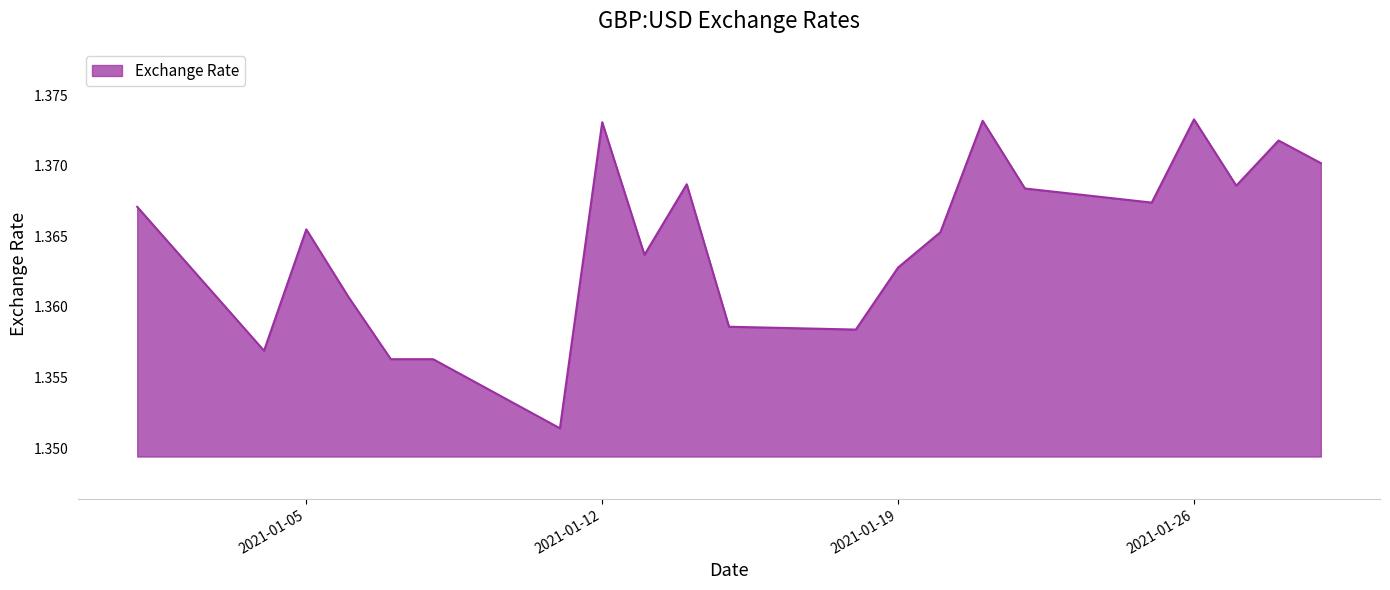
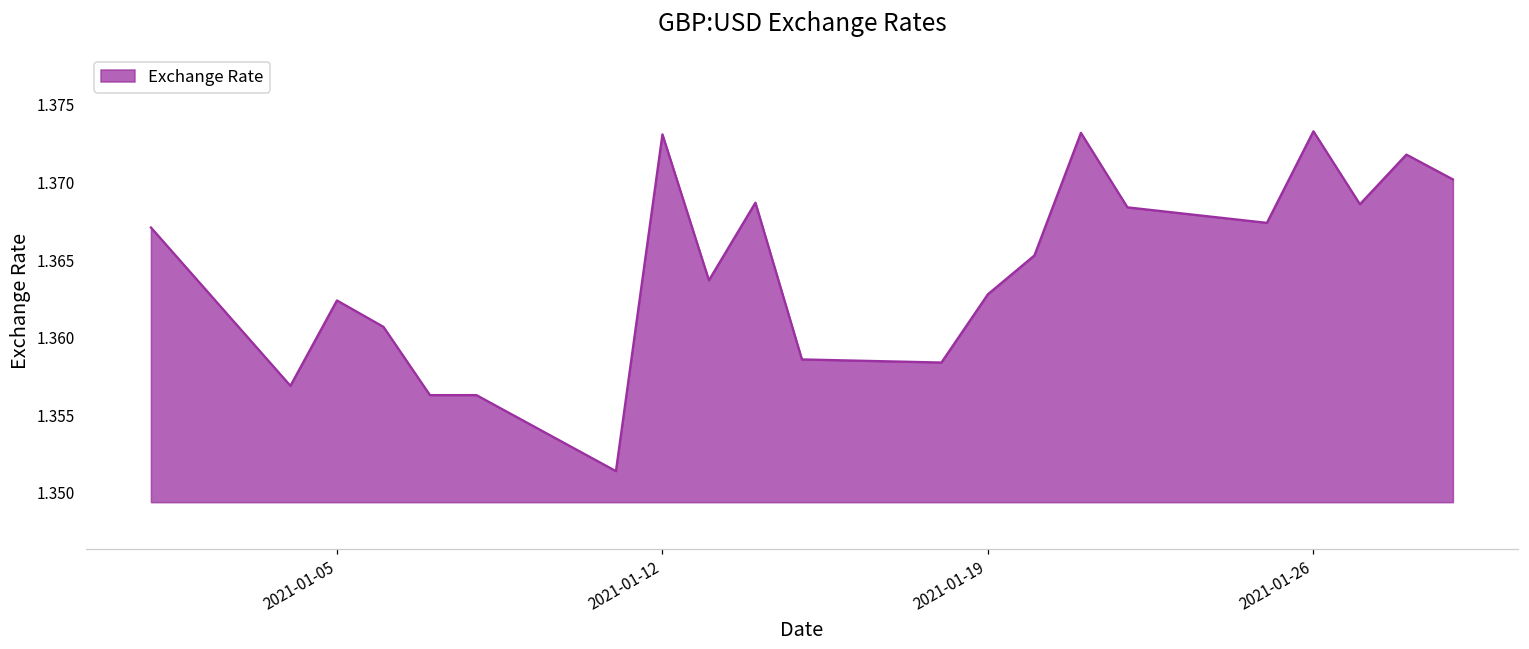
  {
-   "2021-01-05": 1.3655,
+   "2021-01-05": 1.3624,
    "2021-01-12": 1.3731,
    "2021-01-19": 1.3628,
    "2021-01-26": 1.3733
  }
